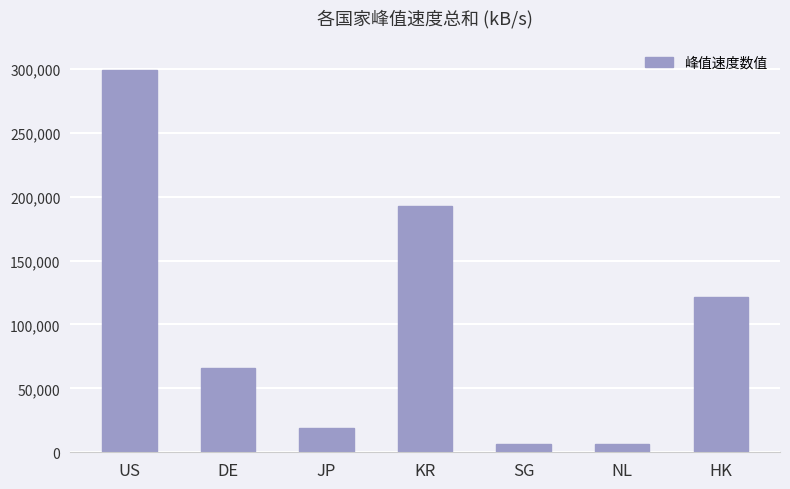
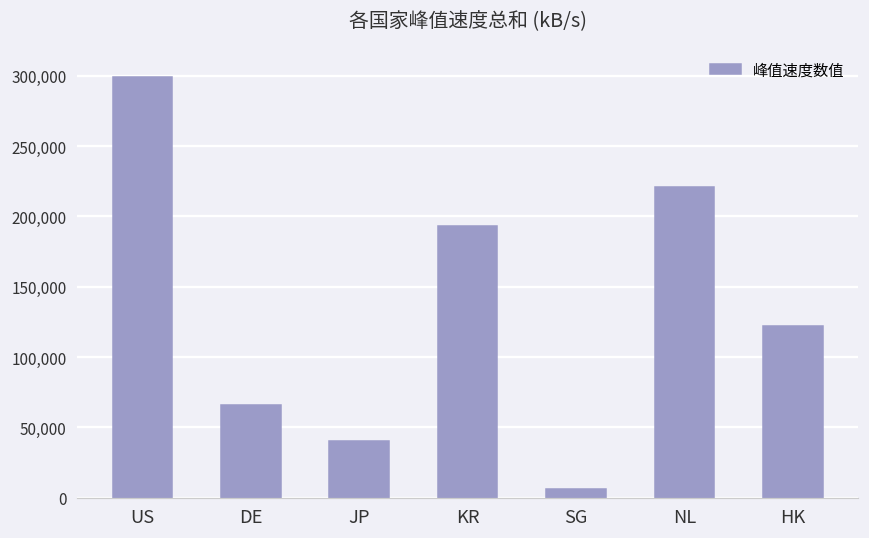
  {
    "US": "299,000",
    "DE": "66,000",
-   "JP": "19,000",
+   "JP": "40,000",
    "KR": "193,000",
    "SG": "6,000",
-   "NL": "6,000",
+   "NL": "221,000",
    "HK": "122,000"
  }
